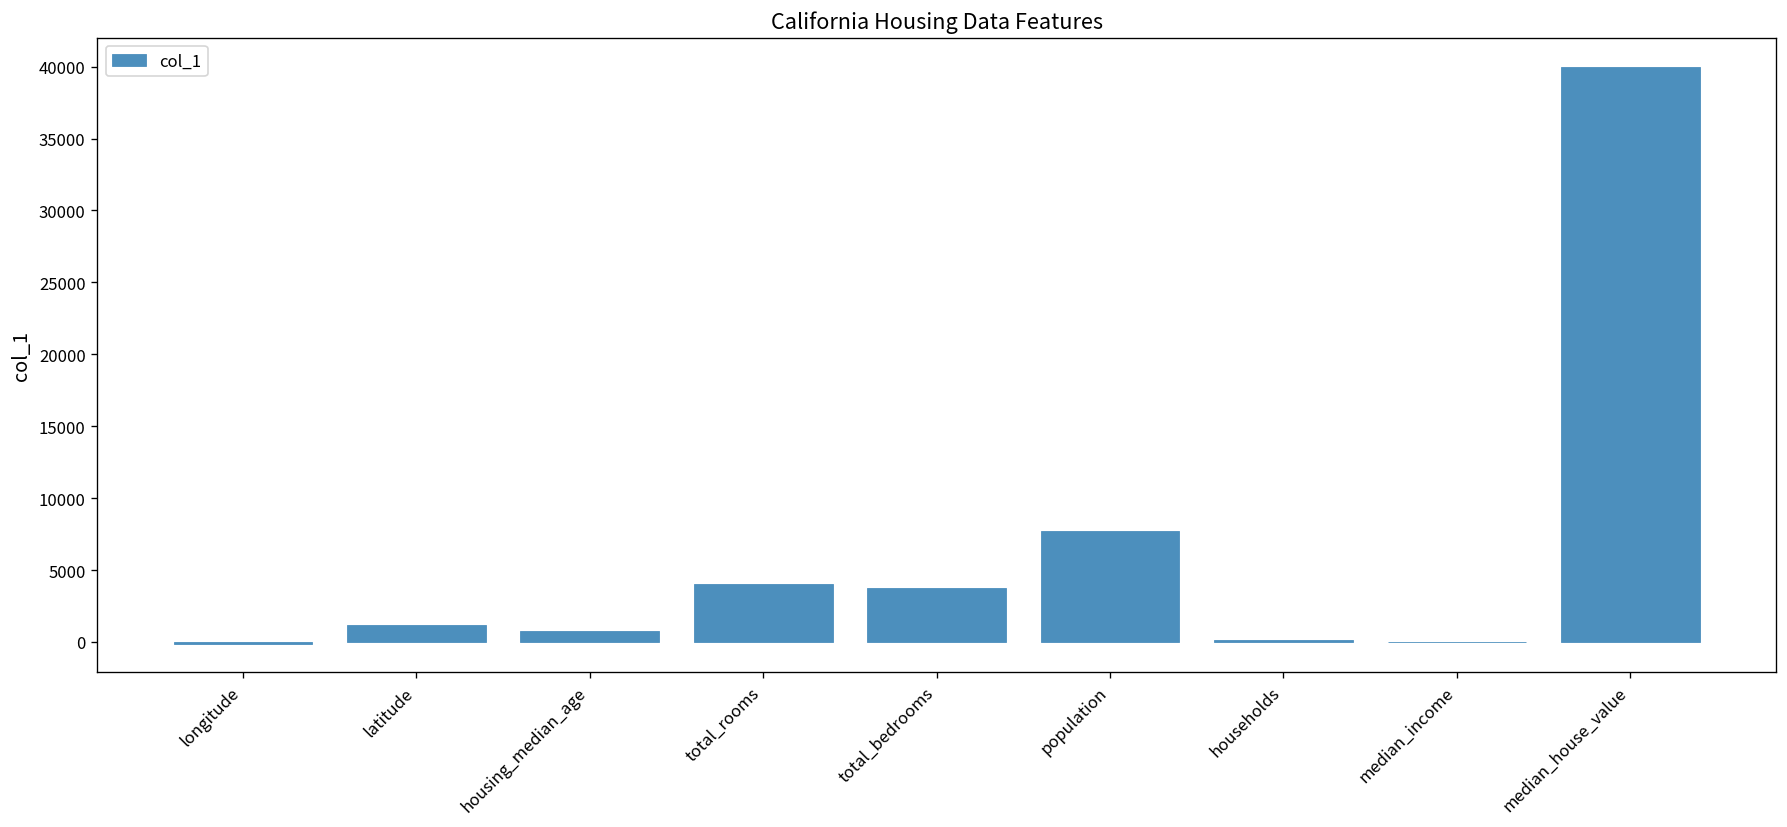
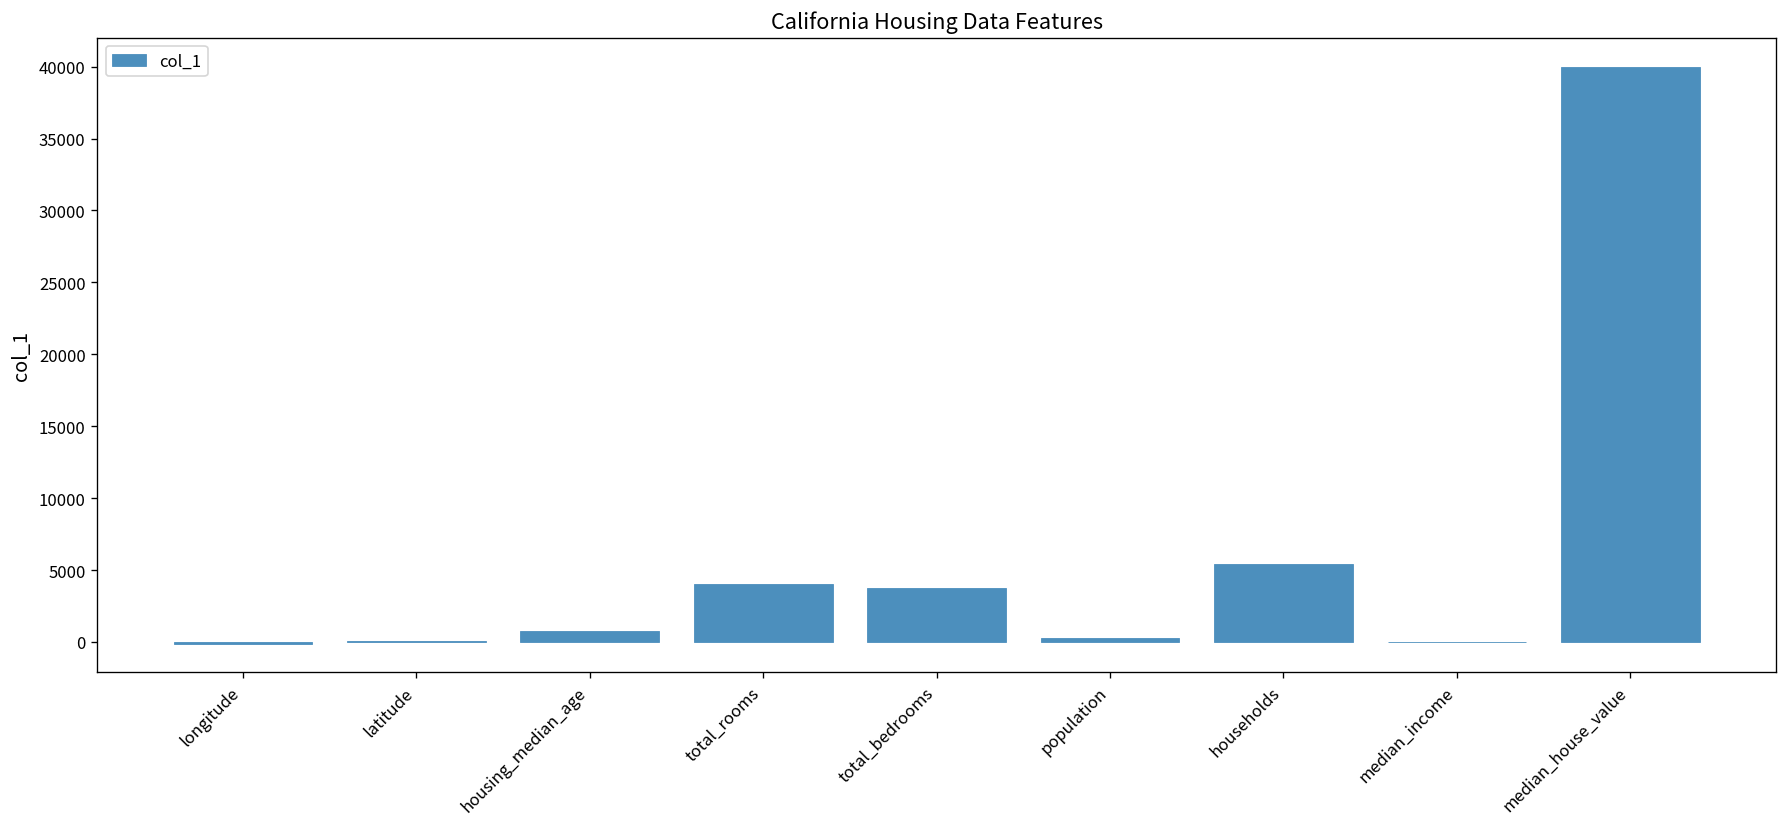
  {
-   "latitude": 1200,
+   "latitude": 0,
    "housing_median_age": 800,
    "total_rooms": 4000,
    "total_bedrooms": 3700,
-   "population": 7700,
-   "households": 100,
+   "population": 200,
+   "households": 5400,
    "median_house_value": 40000
  }
